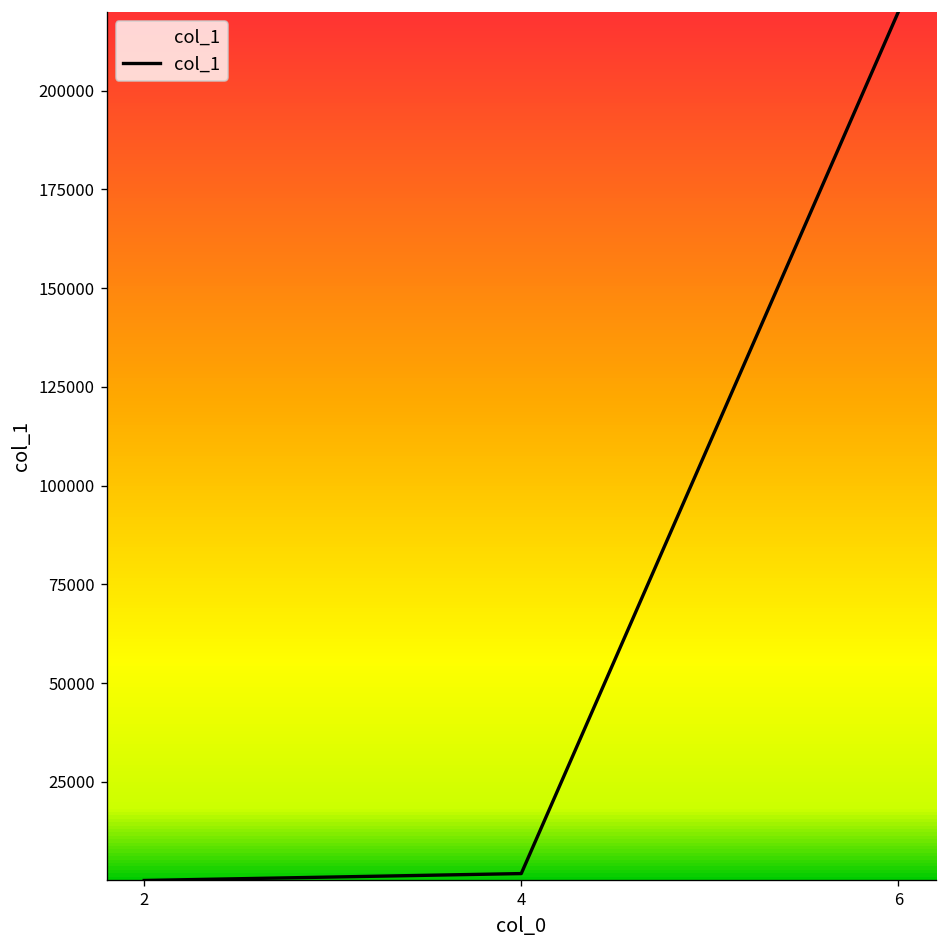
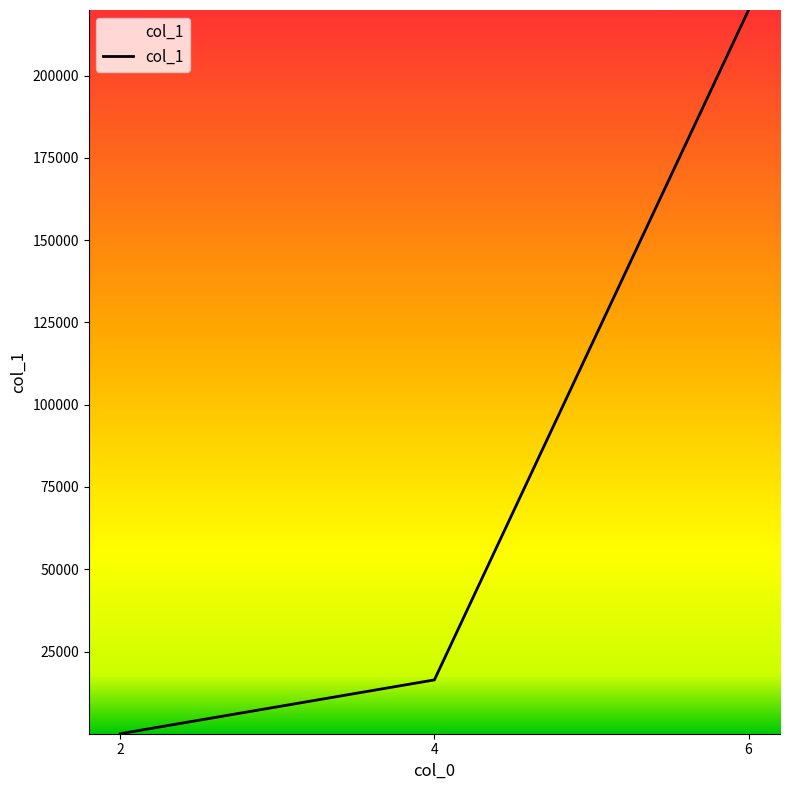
  {
    "2": 0,
-   "4": 2000,
+   "4": 16000,
    "6": 220000
  }
